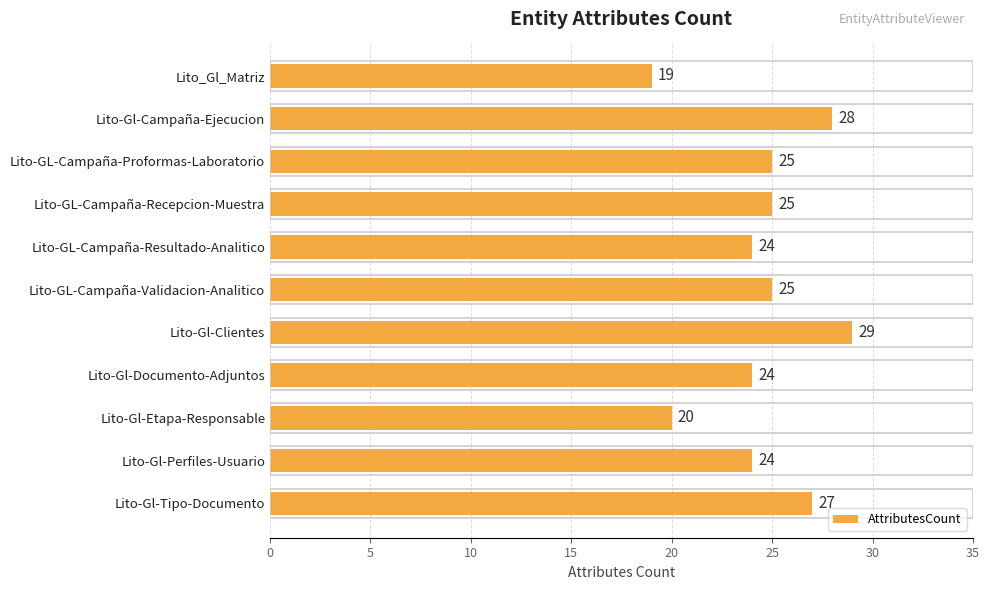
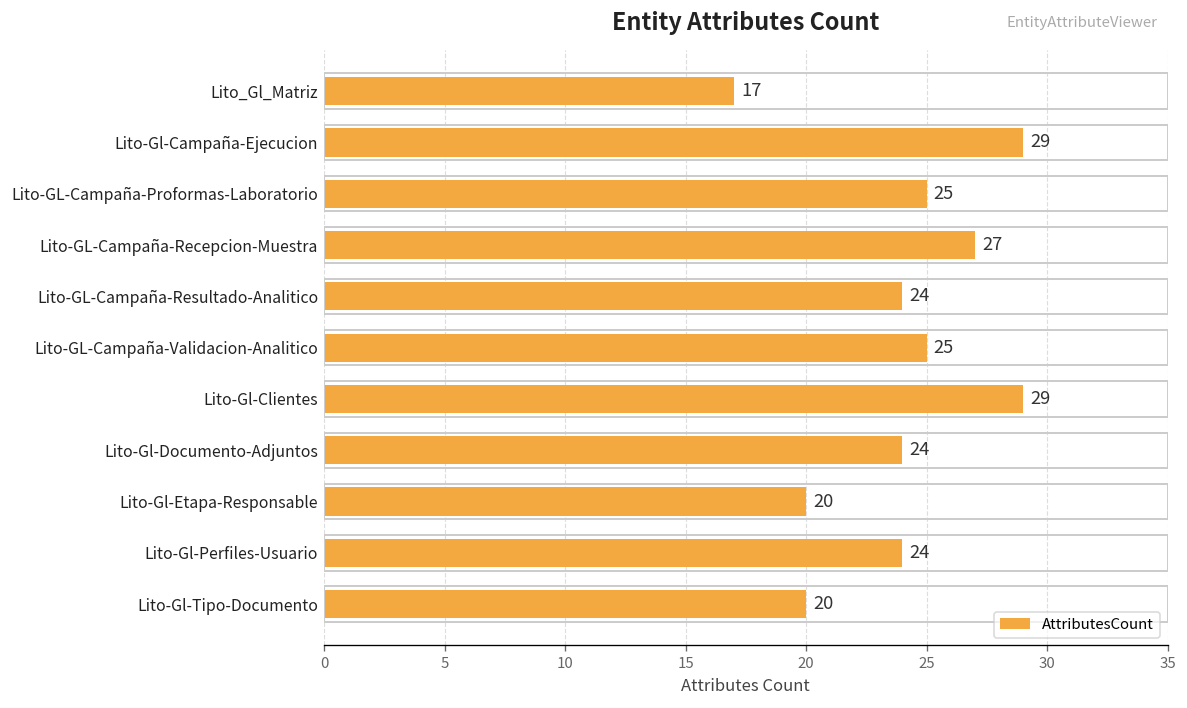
  {
-   "Lito_Gl_Matriz": 19,
-   "Lito-Gl-Campaña-Ejecucion": 28,
+   "Lito_Gl_Matriz": 17,
+   "Lito-Gl-Campaña-Ejecucion": 29,
    "Lito-GL-Campaña-Proformas-Laboratorio": 25,
-   "Lito-GL-Campaña-Recepcion-Muestra": 25,
+   "Lito-GL-Campaña-Recepcion-Muestra": 27,
    "Lito-GL-Campaña-Resultado-Analitico": 24,
    "Lito-GL-Campaña-Validacion-Analitico": 25,
    "Lito-Gl-Clientes": 29,
    "Lito-Gl-Documento-Adjuntos": 24,
    "Lito-Gl-Etapa-Responsable": 20,
    "Lito-Gl-Perfiles-Usuario": 24,
-   "Lito-Gl-Tipo-Documento": 27
+   "Lito-Gl-Tipo-Documento": 20
  }
